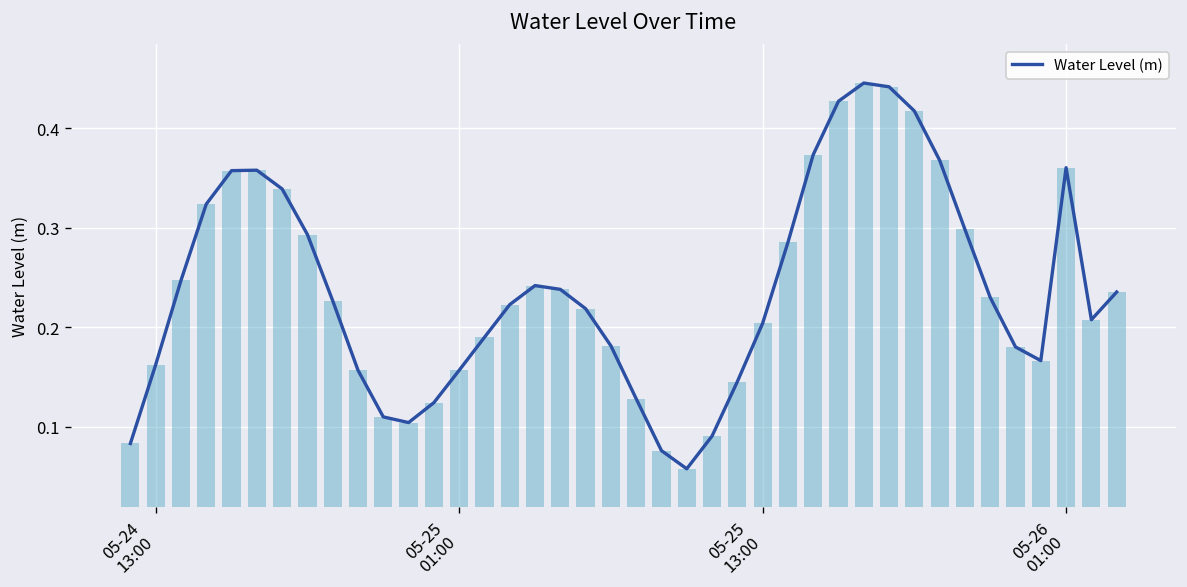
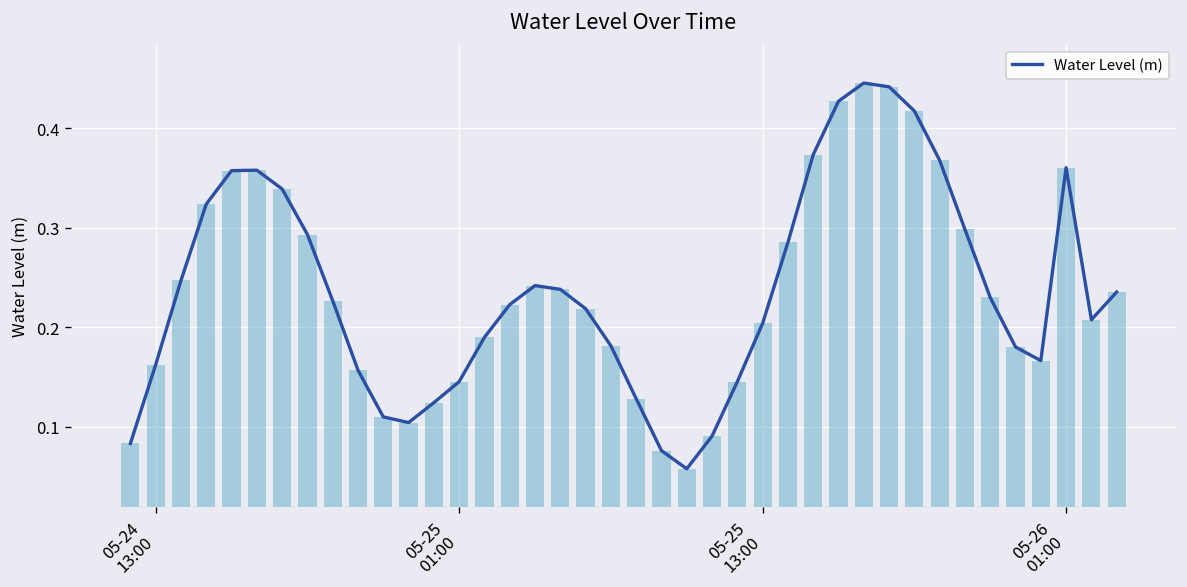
  {
    "Water Level (m)": {
      "05-24 13:00": 0.16,
-     "05-25 01:00": 0.16,
+     "05-25 01:00": 0.15,
      "05-25 13:00": 0.20,
      "05-26 01:00": 0.36
    }
  }
